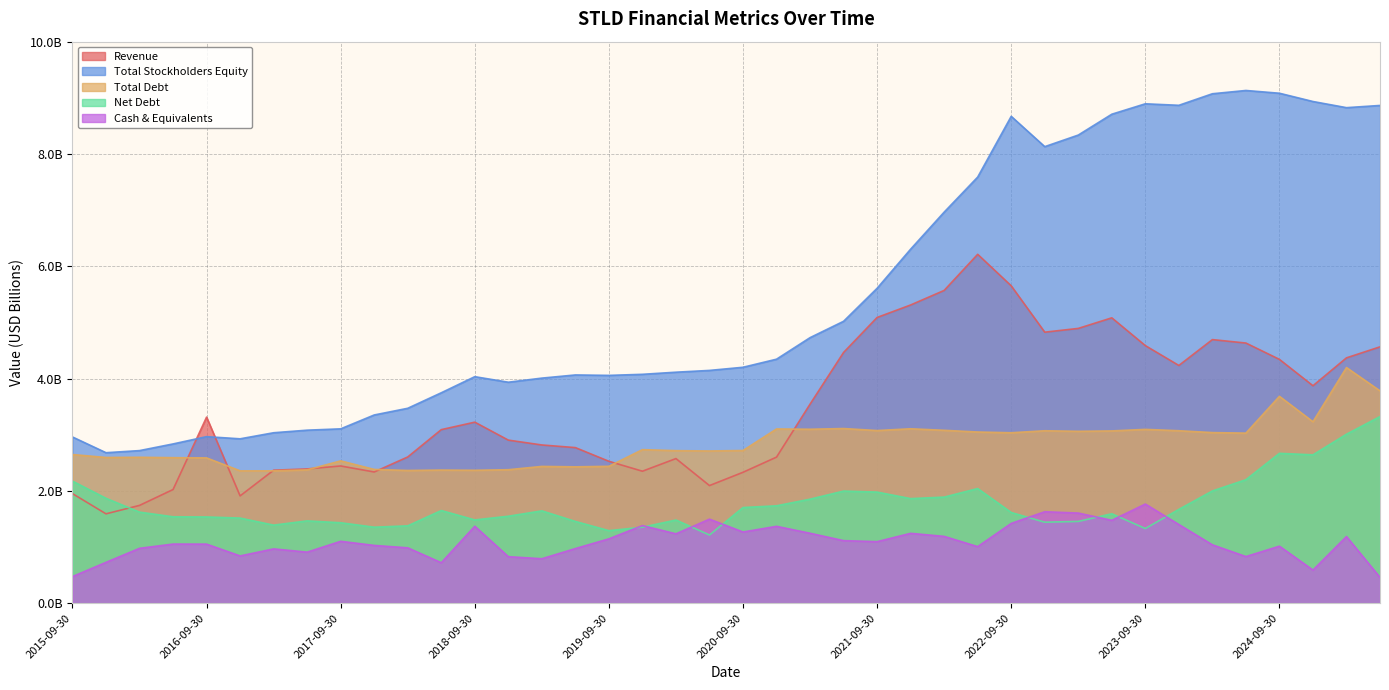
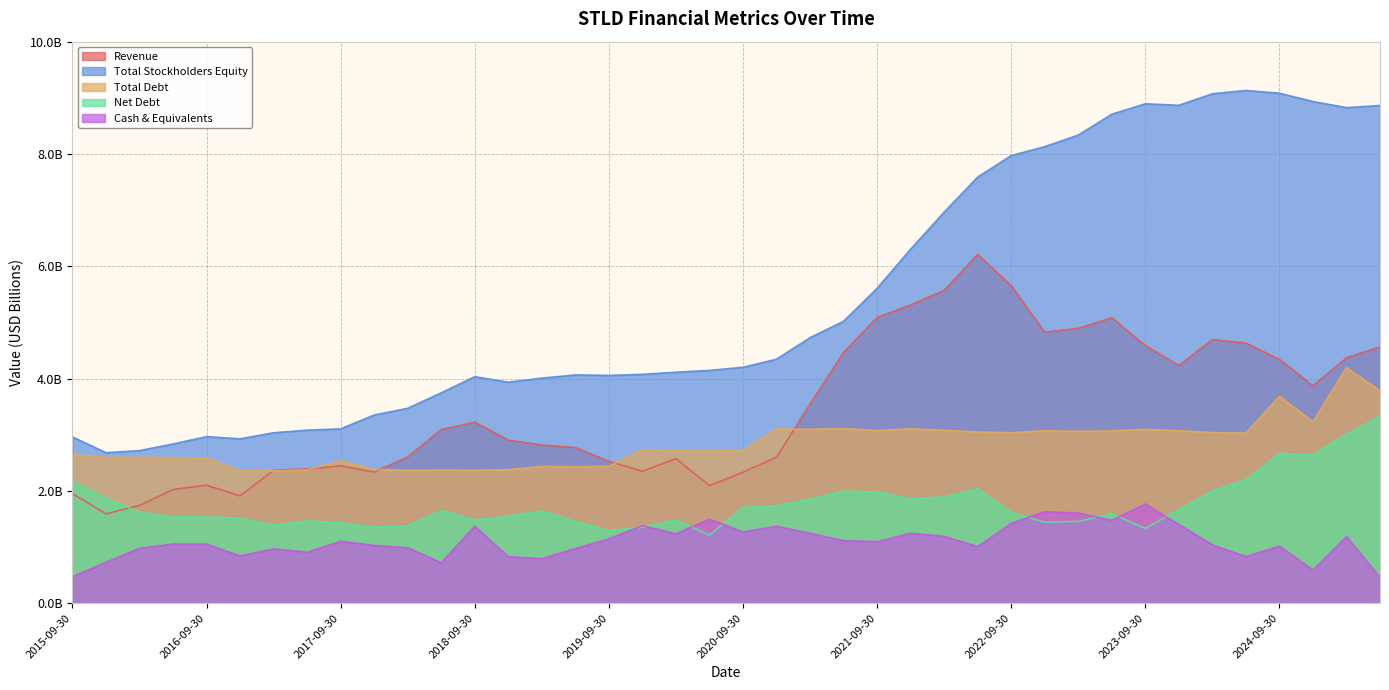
  {
    "Revenue": {
      "2015-09-30": 2000000000,
-     "2016-09-30": 3300000000,
+     "2016-09-30": 2100000000,
      "2017-09-30": 2400000000,
      "2018-09-30": 3200000000,
      "2019-09-30": 2500000000,
      "2020-09-30": 2300000000,
      "2021-09-30": 5100000000,
      "2022-09-30": 5700000000,
      "2023-09-30": 4600000000,
      "2024-09-30": 4300000000
    },
    "Total Stockholders Equity": {
      "2015-09-30": 3000000000,
      "2016-09-30": 3000000000,
      "2017-09-30": 3100000000,
      "2018-09-30": 4000000000,
      "2019-09-30": 4100000000,
      "2020-09-30": 4200000000,
      "2021-09-30": 5600000000,
-     "2022-09-30": 8700000000,
+     "2022-09-30": 8000000000,
      "2023-09-30": 8900000000,
      "2024-09-30": 9100000000
    },
    "Total Debt": {
      "2015-09-30": 2600000000,
      "2016-09-30": 2600000000,
      "2017-09-30": 2500000000,
      "2018-09-30": 2400000000,
      "2019-09-30": 2400000000,
      "2020-09-30": 2700000000,
      "2021-09-30": 3100000000,
      "2022-09-30": 3000000000,
      "2023-09-30": 3100000000,
      "2024-09-30": 3700000000
    },
    "Net Debt": {
      "2015-09-30": 2200000000,
      "2016-09-30": 1500000000,
      "2017-09-30": 1400000000,
      "2018-09-30": 1500000000,
      "2019-09-30": 1300000000,
      "2020-09-30": 1700000000,
      "2021-09-30": 2000000000,
      "2022-09-30": 1600000000,
      "2023-09-30": 1300000000,
      "2024-09-30": 2700000000
    },
    "Cash & Equivalents": {
      "2015-09-30": 500000000,
      "2016-09-30": 1100000000,
      "2017-09-30": 1100000000,
      "2018-09-30": 1400000000,
      "2019-09-30": 1100000000,
      "2020-09-30": 1300000000,
      "2021-09-30": 1100000000,
      "2022-09-30": 1400000000,
      "2023-09-30": 1800000000,
      "2024-09-30": 1000000000
    }
  }
